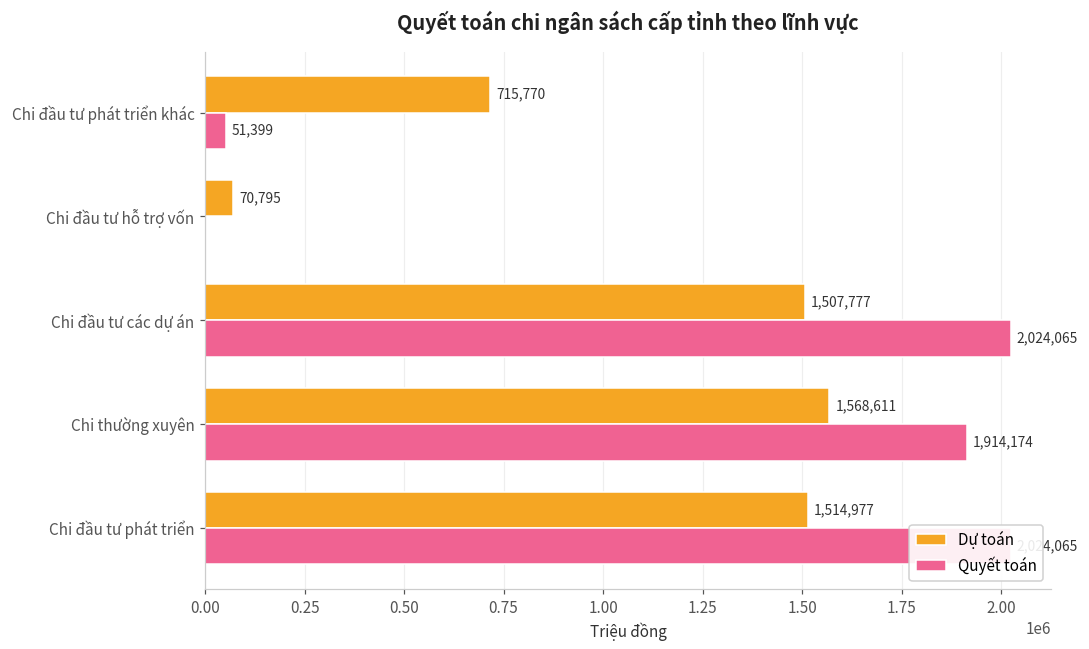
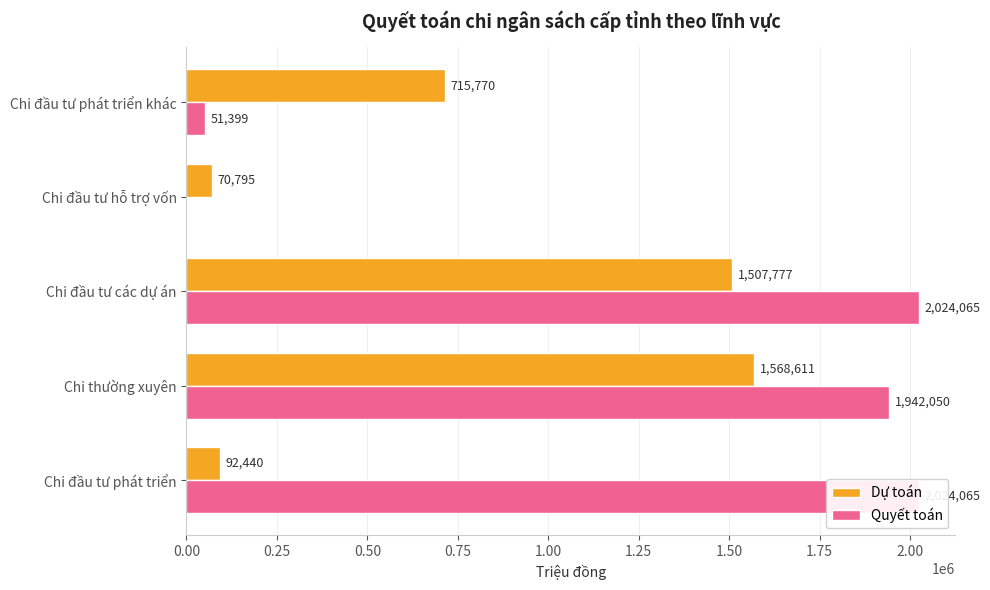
  {
    "Dự toán": {
      "Chi đầu tư phát triển khác": "715,770",
      "Chi đầu tư hỗ trợ vốn": "70,795",
      "Chi đầu tư các dự án": "1,507,777",
      "Chi thường xuyên": "1,568,611",
-     "Chi đầu tư phát triển": "1,514,977"
+     "Chi đầu tư phát triển": "92,440"
    },
    "Quyết toán": {
      "Chi đầu tư phát triển khác": "51,399",
      "Chi đầu tư các dự án": "2,024,065",
-     "Chi thường xuyên": "1,914,174"
+     "Chi thường xuyên": "1,942,050"
    }
  }
